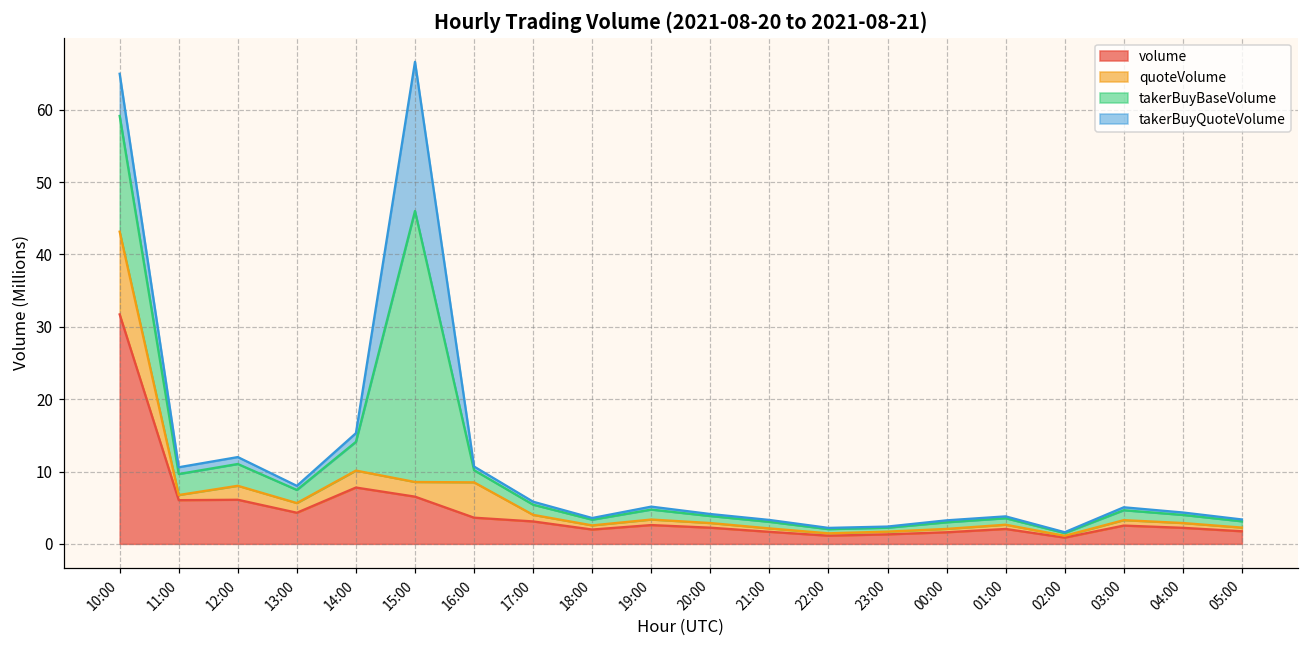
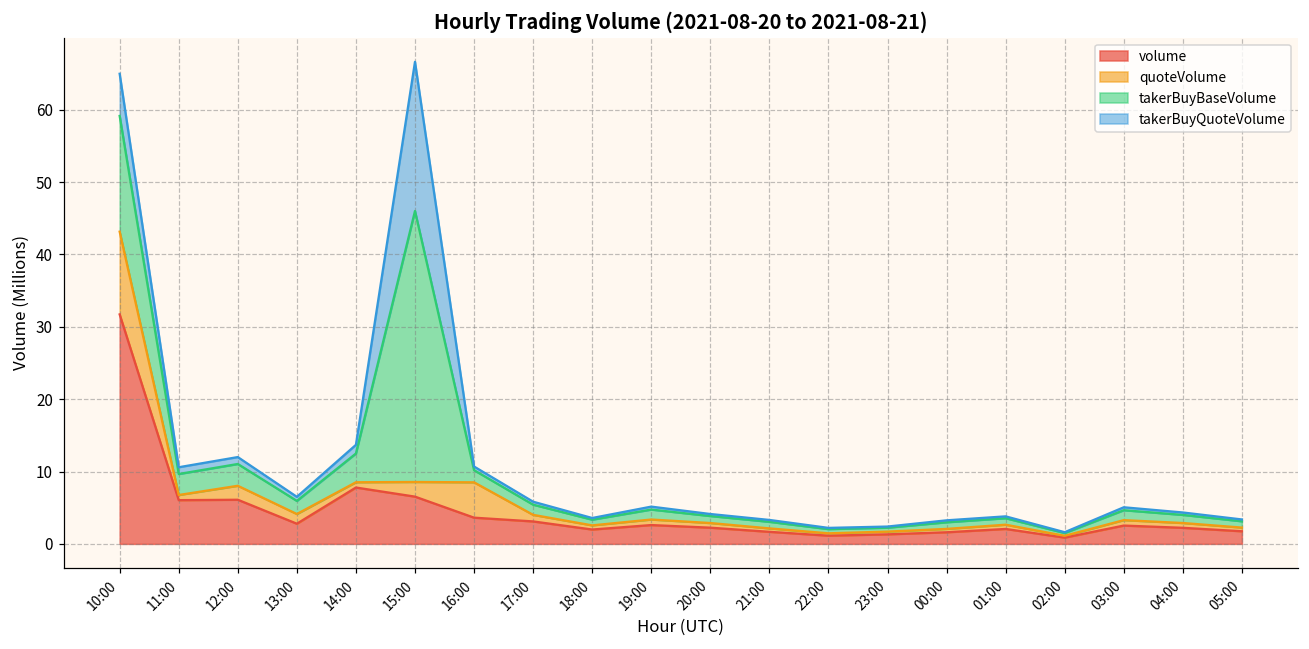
  {
    "volume": {
      "10:00": 32,
      "11:00": 6,
      "12:00": 6,
-     "13:00": 4,
+     "13:00": 3,
      "14:00": 8,
      "15:00": 7,
      "16:00": 4,
      "17:00": 3,
      "18:00": 2,
      "19:00": 3,
      "20:00": 2,
      "21:00": 2,
      "00:00": 2,
      "01:00": 2,
      "03:00": 3,
      "04:00": 2,
      "05:00": 2
    },
    "quoteVolume": {
      "10:00": 11,
      "11:00": 1,
      "12:00": 2,
      "13:00": 1,
-     "14:00": 2,
+     "14:00": 1,
      "15:00": 2,
      "16:00": 5,
      "17:00": 1,
      "18:00": 1,
      "19:00": 1,
      "20:00": 1,
      "21:00": 0,
      "00:00": 0,
      "01:00": 1,
      "03:00": 1,
      "04:00": 1,
      "05:00": 1
    },
    "takerBuyBaseVolume": {
      "10:00": 16,
      "11:00": 3,
      "12:00": 3,
      "13:00": 2,
      "14:00": 4,
      "15:00": 37,
      "16:00": 2,
      "17:00": 1,
      "19:00": 1,
      "03:00": 1
    },
    "takerBuyQuoteVolume": {
      "10:00": 6,
      "11:00": 1,
      "12:00": 1,
      "13:00": 1,
      "14:00": 1,
      "15:00": 21,
      "16:00": 1,
      "17:00": 0,
      "19:00": 0,
      "03:00": 0
    }
  }
